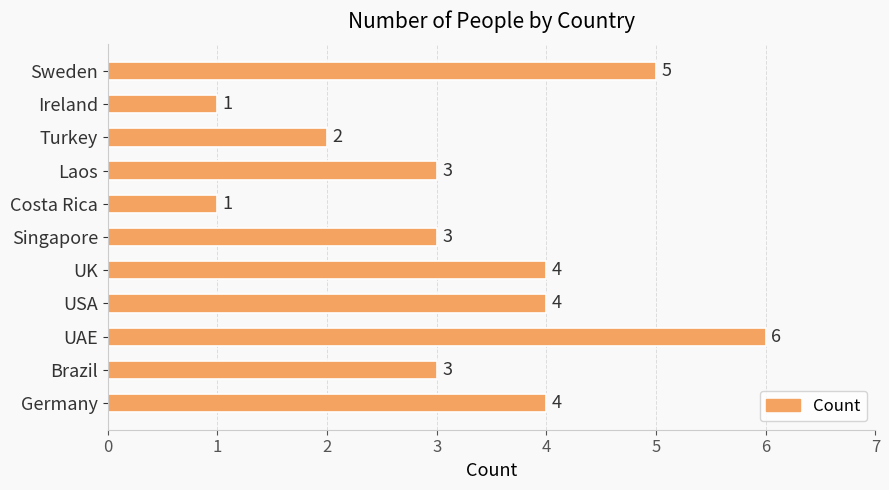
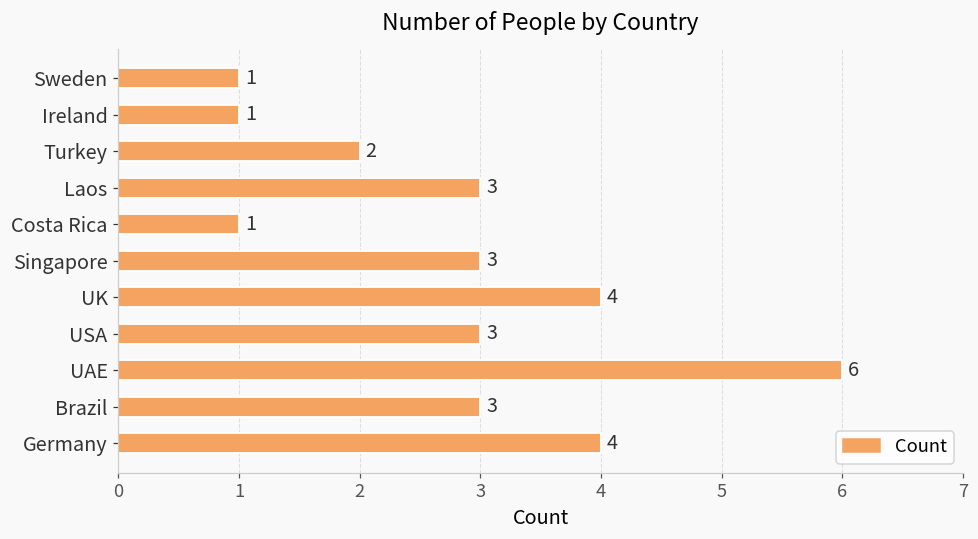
  {
-   "Sweden": 5,
+   "Sweden": 1,
    "Ireland": 1,
    "Turkey": 2,
    "Laos": 3,
    "Costa Rica": 1,
    "Singapore": 3,
    "UK": 4,
-   "USA": 4,
+   "USA": 3,
    "UAE": 6,
    "Brazil": 3,
    "Germany": 4
  }
